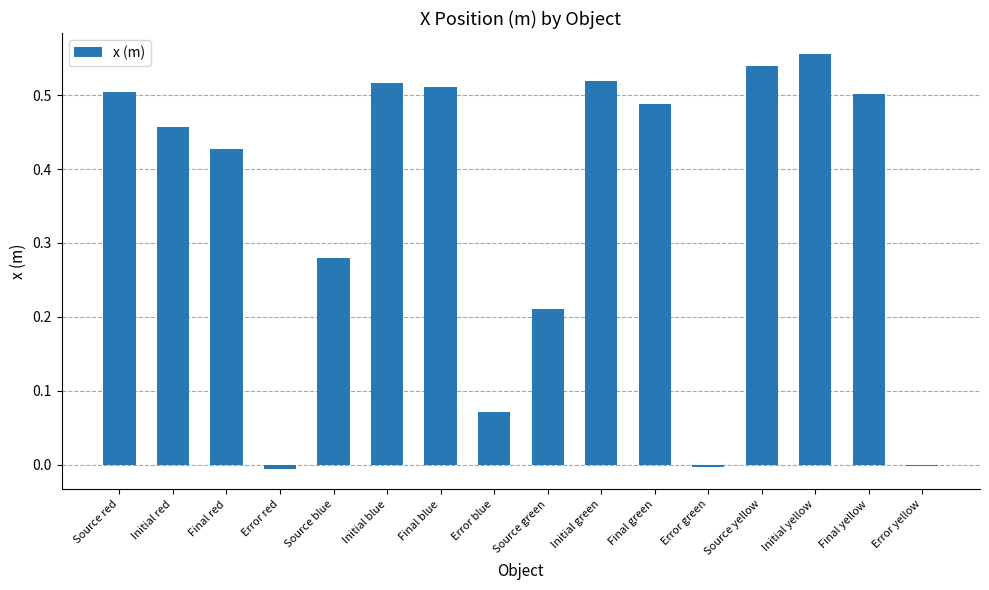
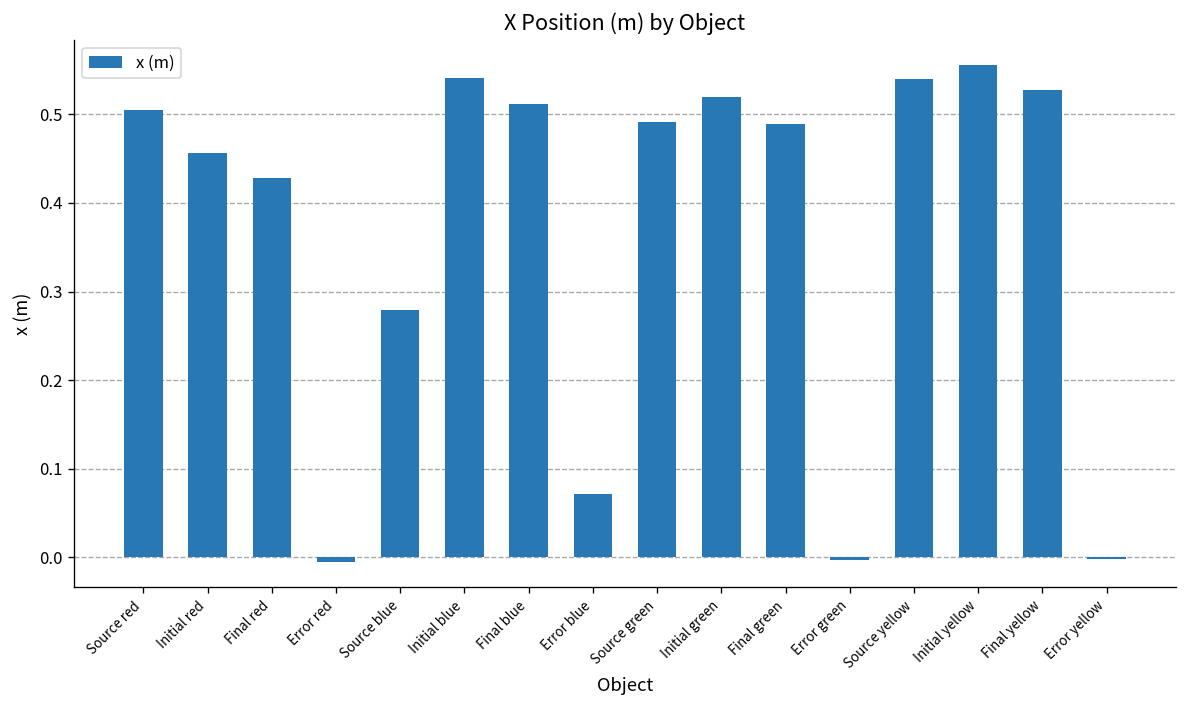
  {
    "Source red": 0.50,
    "Initial red": 0.46,
    "Final red": 0.43,
    "Error red": -0.01,
    "Source blue": 0.28,
-   "Initial blue": 0.52,
+   "Initial blue": 0.54,
    "Final blue": 0.51,
    "Error blue": 0.07,
-   "Source green": 0.21,
+   "Source green": 0.49,
    "Initial green": 0.52,
    "Final green": 0.49,
    "Source yellow": 0.54,
    "Initial yellow": 0.56,
-   "Final yellow": 0.50
+   "Final yellow": 0.53
  }
